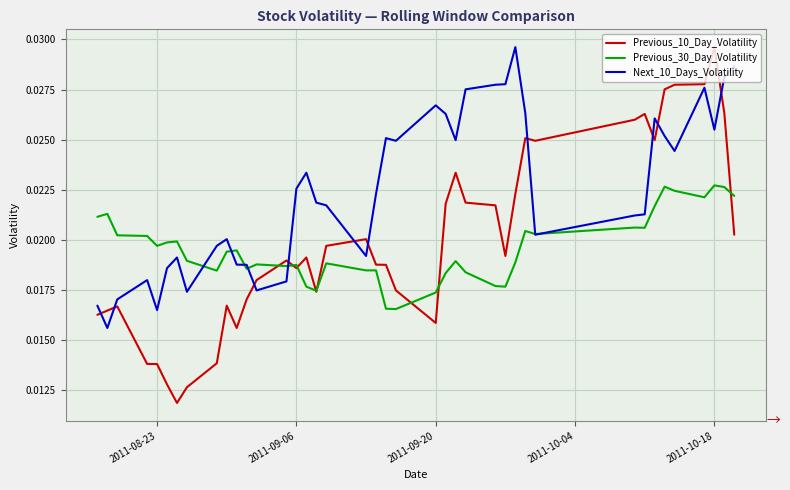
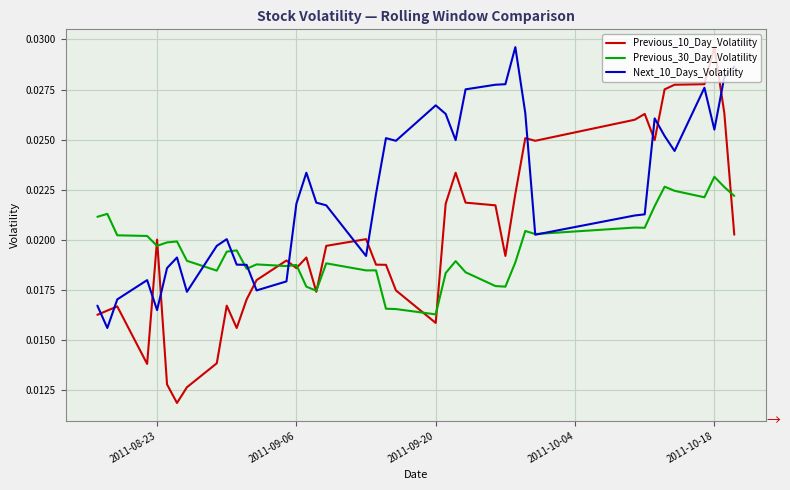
  {
    "Previous_10_Day_Volatility": {
-     "2011-08-23": 0.0138,
+     "2011-08-23": 0.0200,
      "2011-09-06": 0.0186,
      "2011-09-20": 0.0159
    },
    "Previous_30_Day_Volatility": {
      "2011-08-23": 0.0197,
      "2011-09-06": 0.0188,
-     "2011-09-20": 0.0174,
-     "2011-10-18": 0.0227
+     "2011-09-20": 0.0163,
+     "2011-10-18": 0.0232
    },
    "Next_10_Days_Volatility": {
      "2011-08-23": 0.0165,
-     "2011-09-06": 0.0226,
+     "2011-09-06": 0.0218,
      "2011-09-20": 0.0267,
      "2011-10-18": 0.0255
    }
  }
